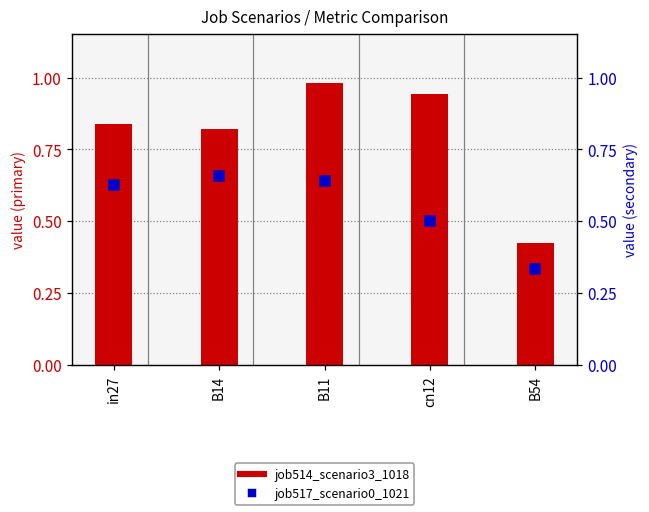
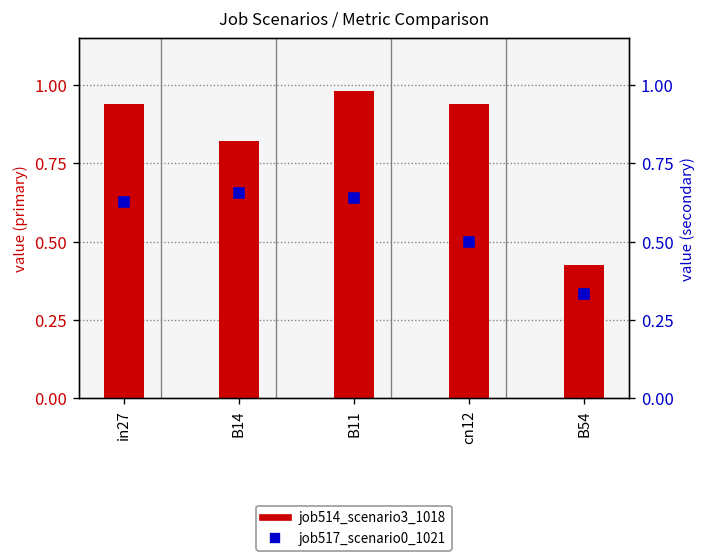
  {
    "job514_scenario3_1018": {
-     "in27": 0.84,
+     "in27": 0.94,
      "B14": 0.82,
      "B11": 0.98,
      "cn12": 0.94,
      "B54": 0.42
    }
  }
